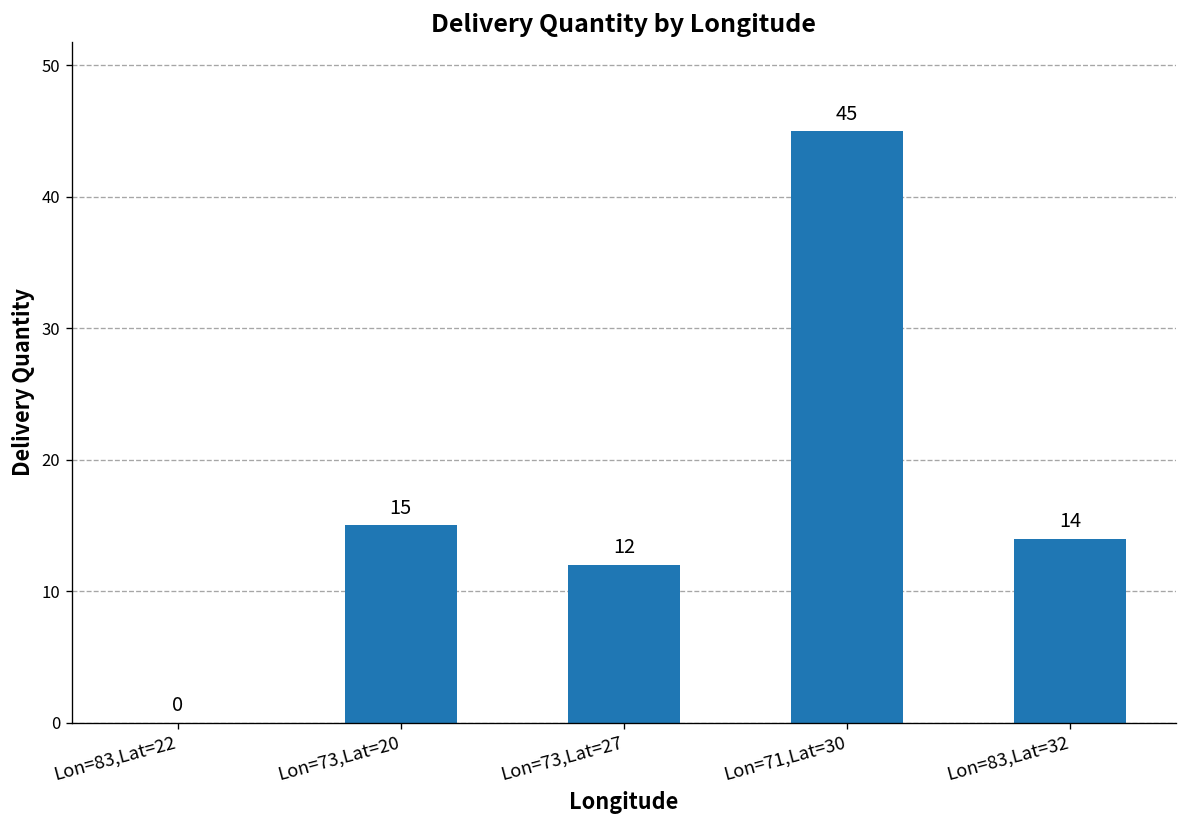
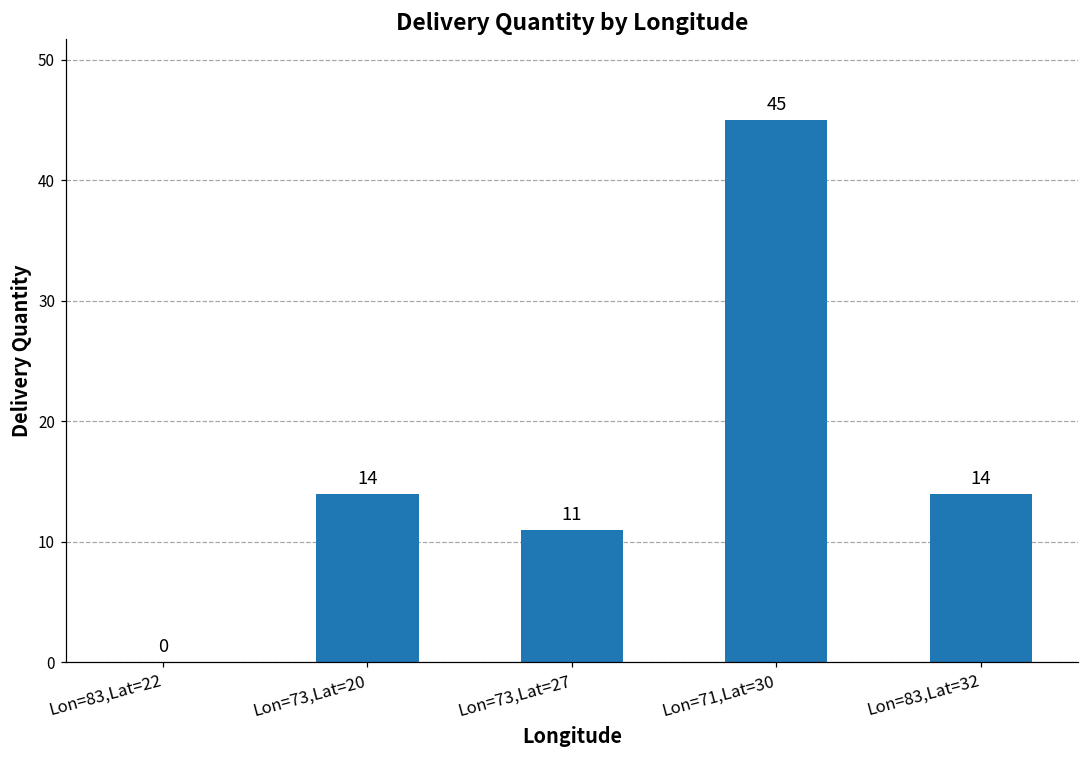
  {
    "Lon=83,Lat=22": 0,
-   "Lon=73,Lat=20": 15,
-   "Lon=73,Lat=27": 12,
+   "Lon=73,Lat=20": 14,
+   "Lon=73,Lat=27": 11,
    "Lon=71,Lat=30": 45,
    "Lon=83,Lat=32": 14
  }
